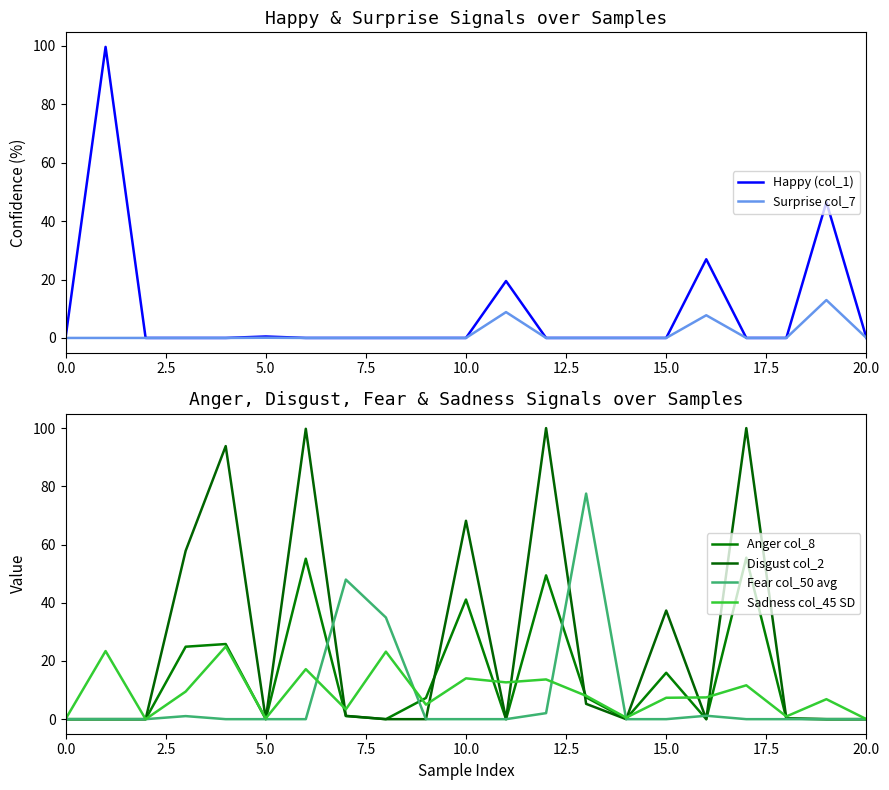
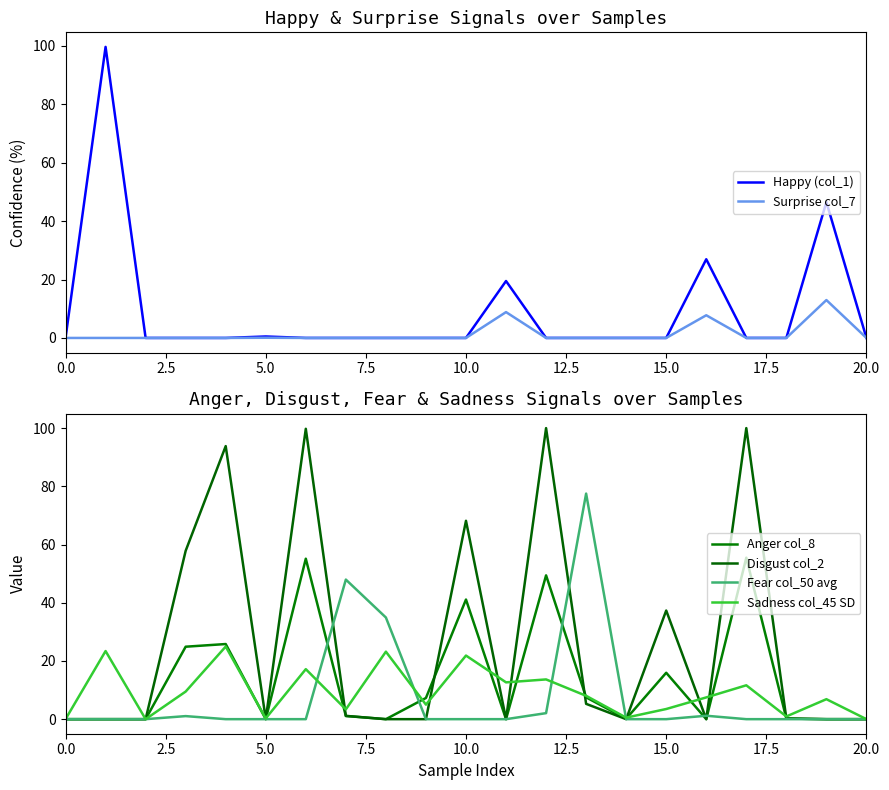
  {
    "Anger, Disgust, Fear & Sadness Signals over Samples": {
      "Fear col_50 avg": {
        "10.0": 0,
        "15.0": 0
      },
      "Sadness col_45 SD": {
-       "10.0": 14,
-       "15.0": 7
+       "10.0": 22,
+       "15.0": 3
      }
    }
  }
